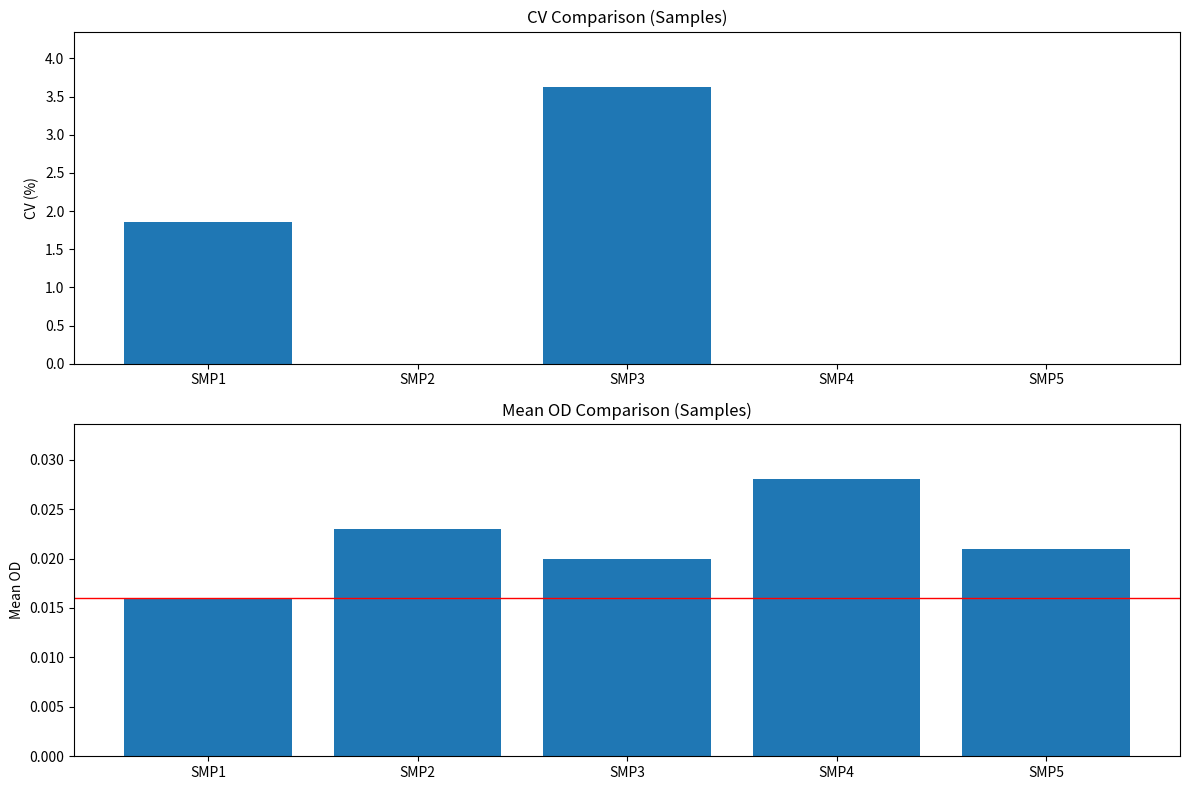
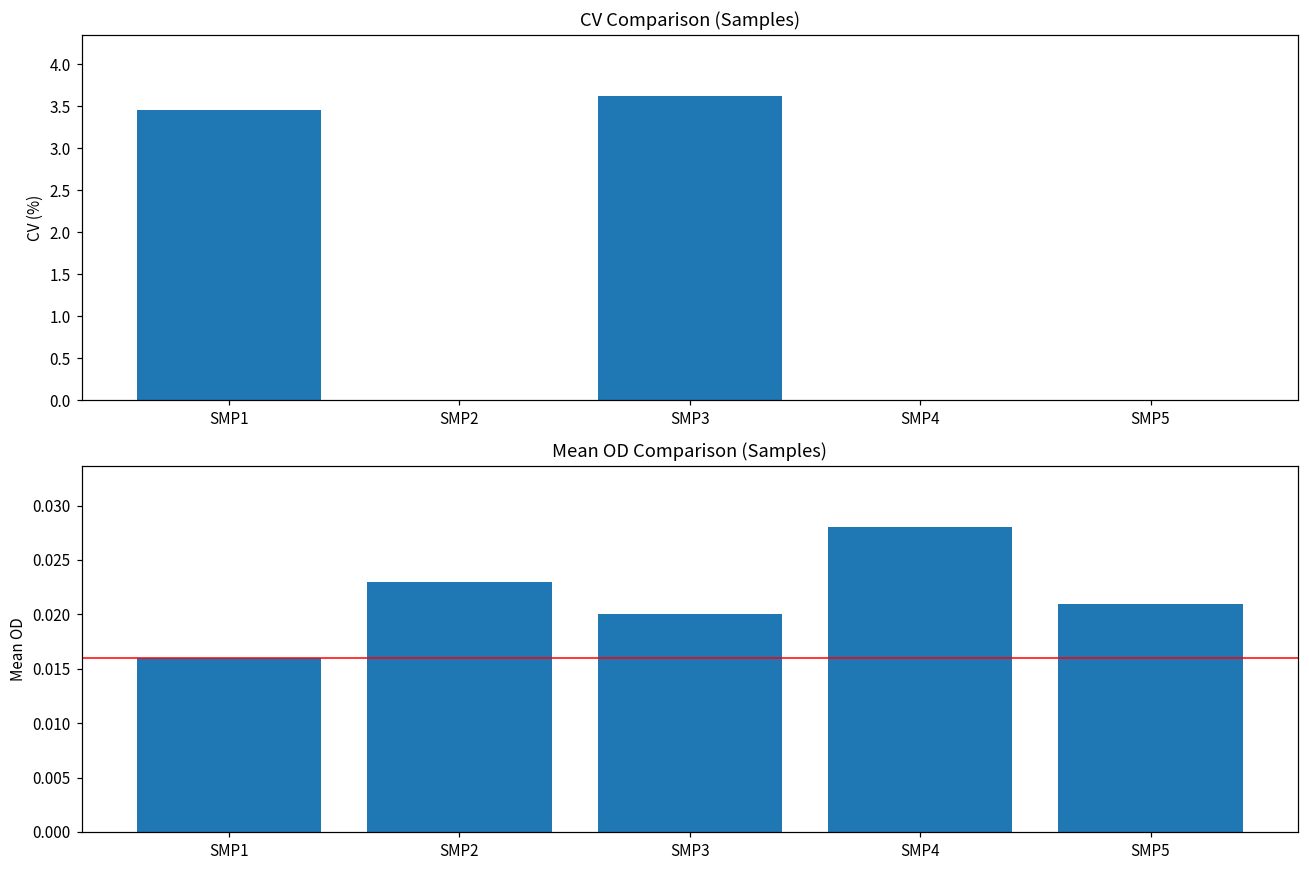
  {
    "CV Comparison (Samples)": {
-     "SMP1": 1.9,
+     "SMP1": 3.4,
      "SMP2": 0.0,
      "SMP3": 3.6,
      "SMP4": 0.0,
      "SMP5": 0.0
    },
    "Mean OD Comparison (Samples)": {
      "SMP1": 0.016,
      "SMP2": 0.023,
      "SMP3": 0.020,
      "SMP4": 0.028,
      "SMP5": 0.021
    }
  }
